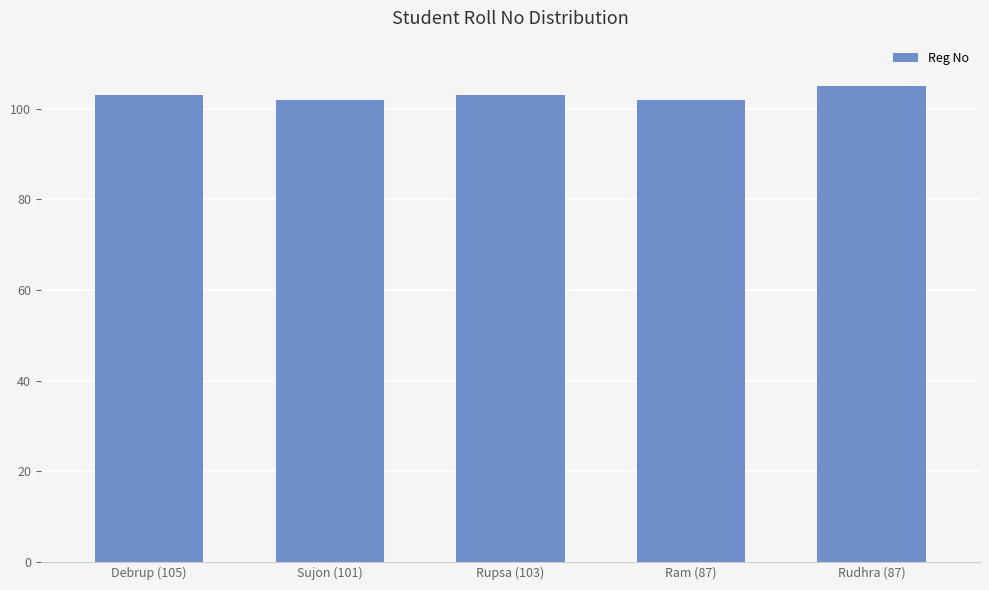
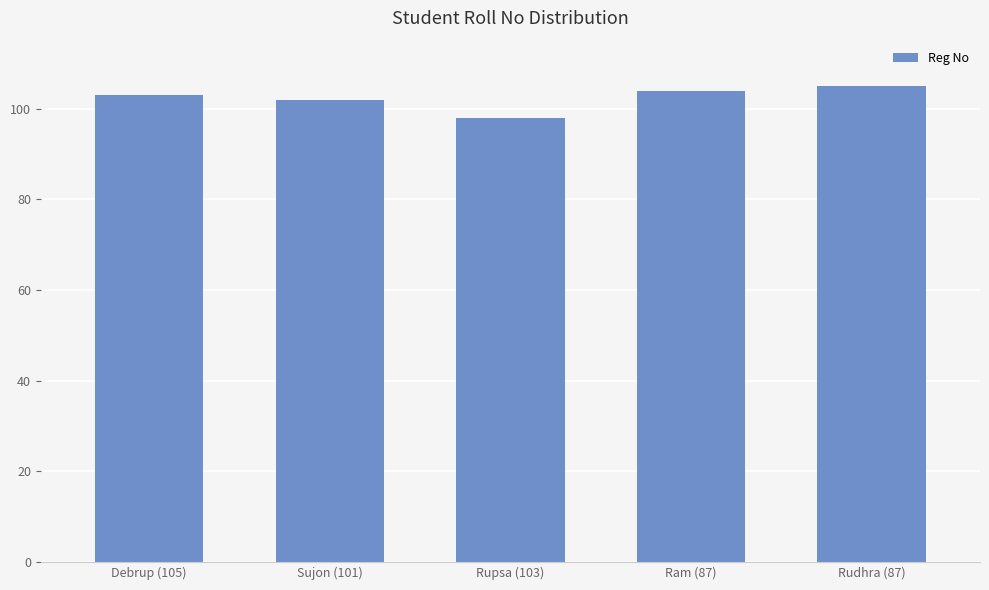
  {
    "Debrup (105)": 103,
    "Sujon (101)": 102,
-   "Rupsa (103)": 103,
-   "Ram (87)": 102,
+   "Rupsa (103)": 98,
+   "Ram (87)": 104,
    "Rudhra (87)": 105
  }
